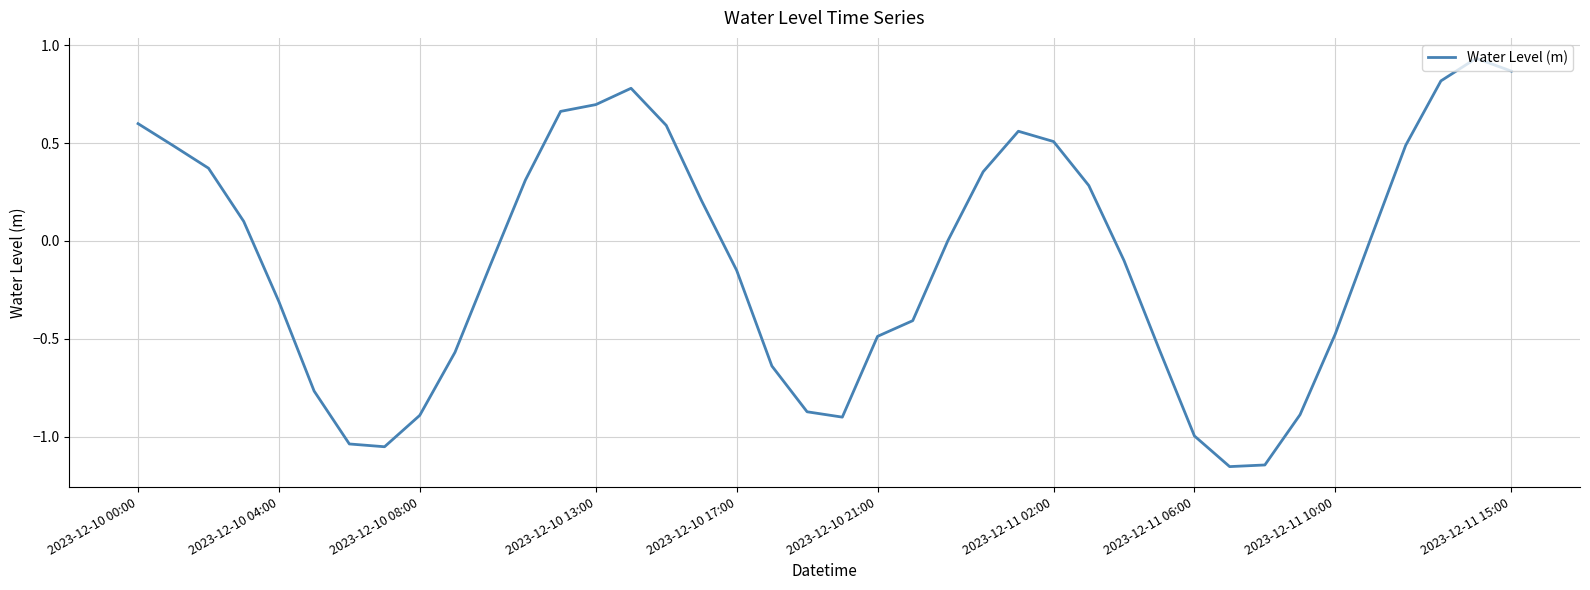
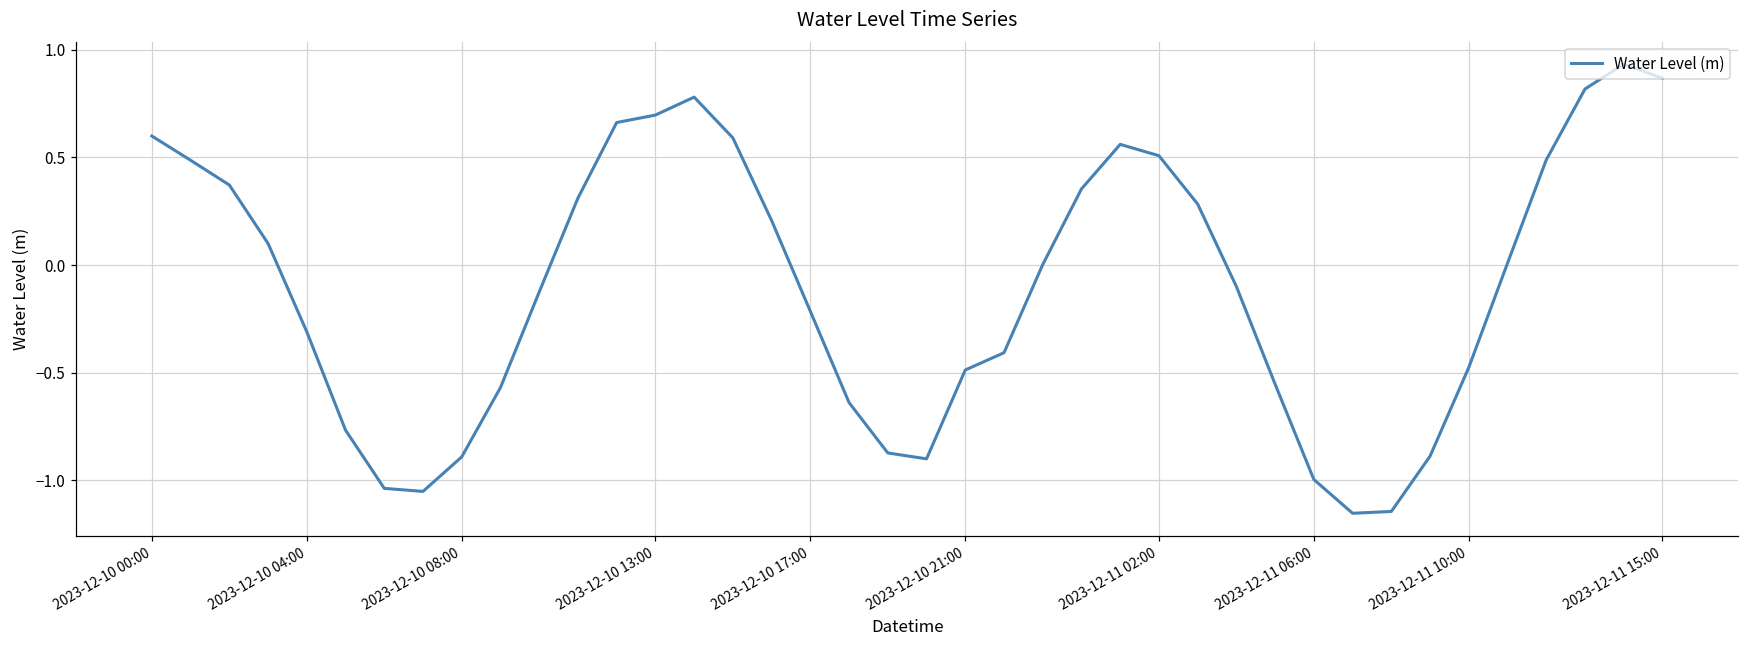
  {
    "2023-12-10 00:00": 0.60,
    "2023-12-10 04:00": -0.31,
    "2023-12-10 08:00": -0.89,
    "2023-12-10 13:00": 0.70,
-   "2023-12-10 17:00": -0.15,
+   "2023-12-10 17:00": -0.21,
    "2023-12-10 21:00": -0.49,
    "2023-12-11 02:00": 0.51,
    "2023-12-11 06:00": -1.00,
    "2023-12-11 10:00": -0.48,
    "2023-12-11 15:00": 0.87
  }
